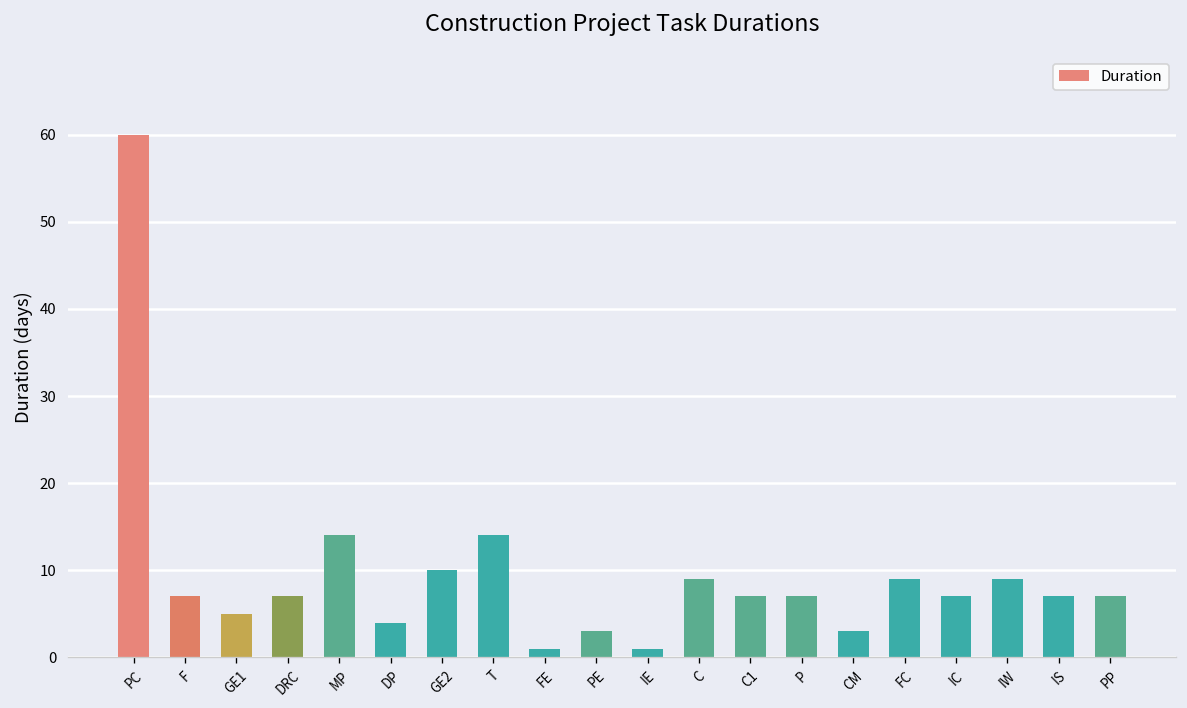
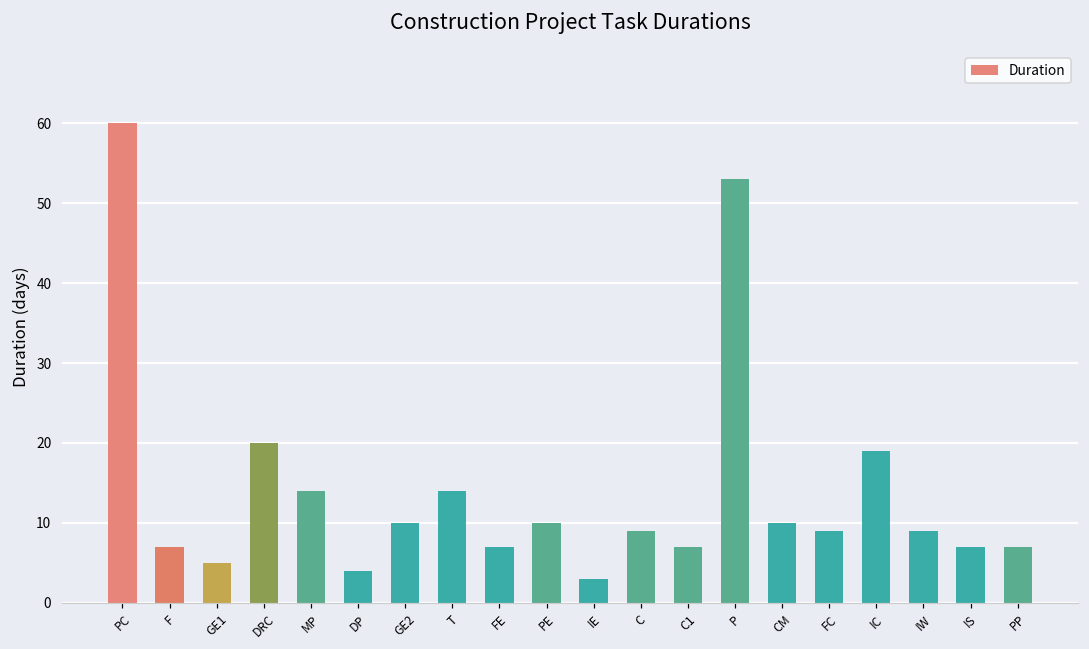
  {
    "PC": 60,
    "F": 7,
    "GE1": 5,
-   "DRC": 7,
+   "DRC": 20,
    "MP": 14,
    "DP": 4,
    "GE2": 10,
    "T": 14,
-   "FE": 1,
-   "PE": 3,
-   "IE": 1,
+   "FE": 7,
+   "PE": 10,
+   "IE": 3,
    "C": 9,
    "C1": 7,
-   "P": 7,
-   "CM": 3,
+   "P": 53,
+   "CM": 10,
    "FC": 9,
-   "IC": 7,
+   "IC": 19,
    "IW": 9,
    "IS": 7,
    "PP": 7
  }
